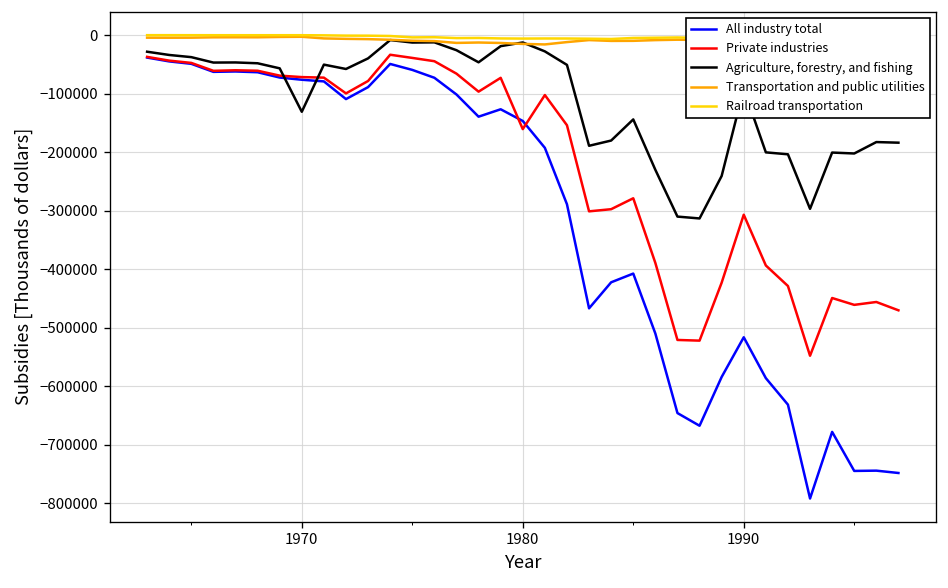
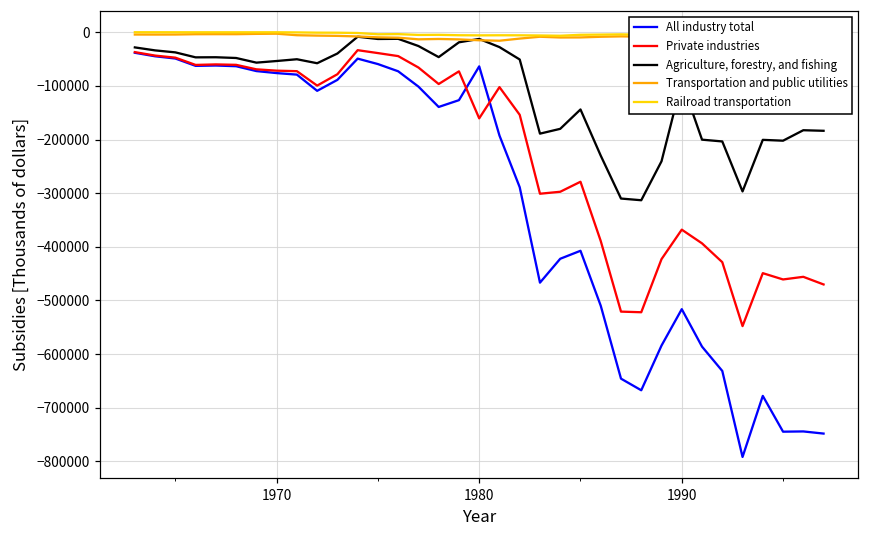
  {
    "All industry total": {
-     "1980": -150000,
+     "1980": -60000,
      "1990": -520000
    },
    "Private industries": {
      "1980": -160000,
-     "1990": -310000
+     "1990": -370000
    },
    "Agriculture, forestry, and fishing": {
-     "1970": -130000
+     "1970": -50000
    }
  }
